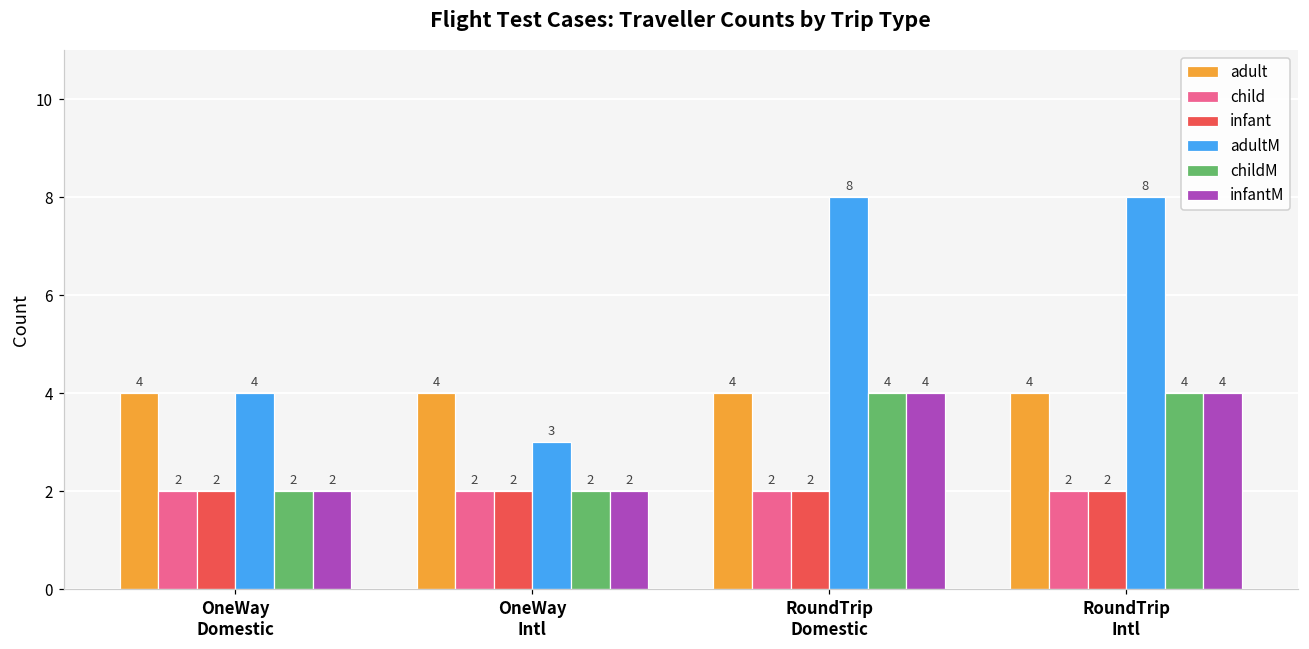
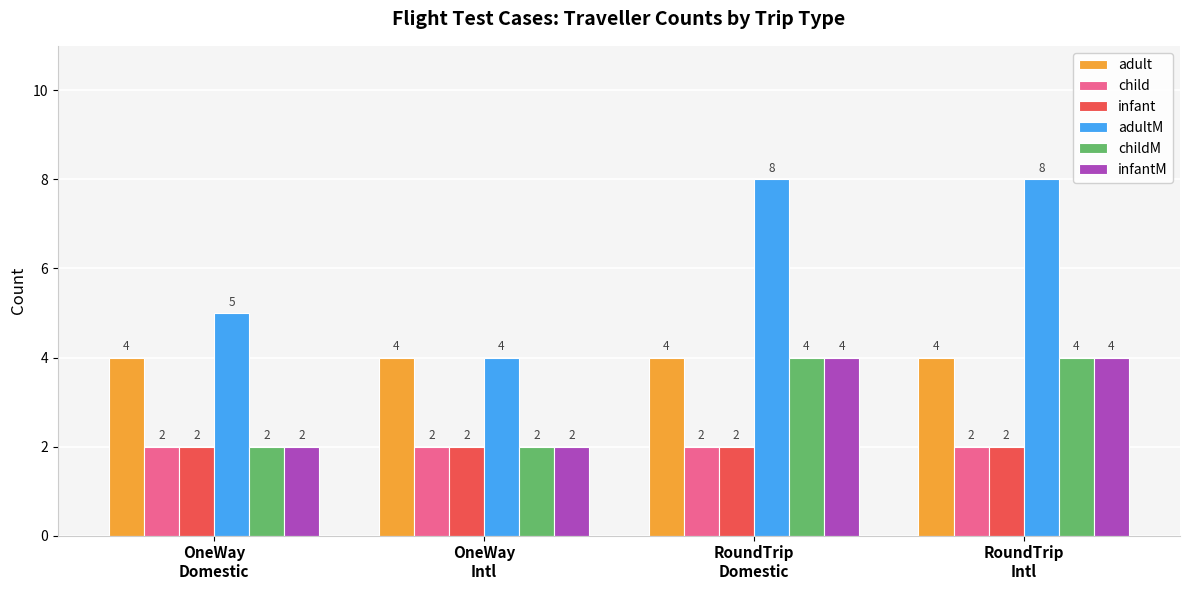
  {
    "adult": {
      "OneWay Domestic": 4,
      "OneWay Intl": 4,
      "RoundTrip Domestic": 4,
      "RoundTrip Intl": 4
    },
    "child": {
      "OneWay Domestic": 2,
      "OneWay Intl": 2,
      "RoundTrip Domestic": 2,
      "RoundTrip Intl": 2
    },
    "infant": {
      "OneWay Domestic": 2,
      "OneWay Intl": 2,
      "RoundTrip Domestic": 2,
      "RoundTrip Intl": 2
    },
    "adultM": {
-     "OneWay Domestic": 4,
-     "OneWay Intl": 3,
+     "OneWay Domestic": 5,
+     "OneWay Intl": 4,
      "RoundTrip Domestic": 8,
      "RoundTrip Intl": 8
    },
    "childM": {
      "OneWay Domestic": 2,
      "OneWay Intl": 2,
      "RoundTrip Domestic": 4,
      "RoundTrip Intl": 4
    },
    "infantM": {
      "OneWay Domestic": 2,
      "OneWay Intl": 2,
      "RoundTrip Domestic": 4,
      "RoundTrip Intl": 4
    }
  }
